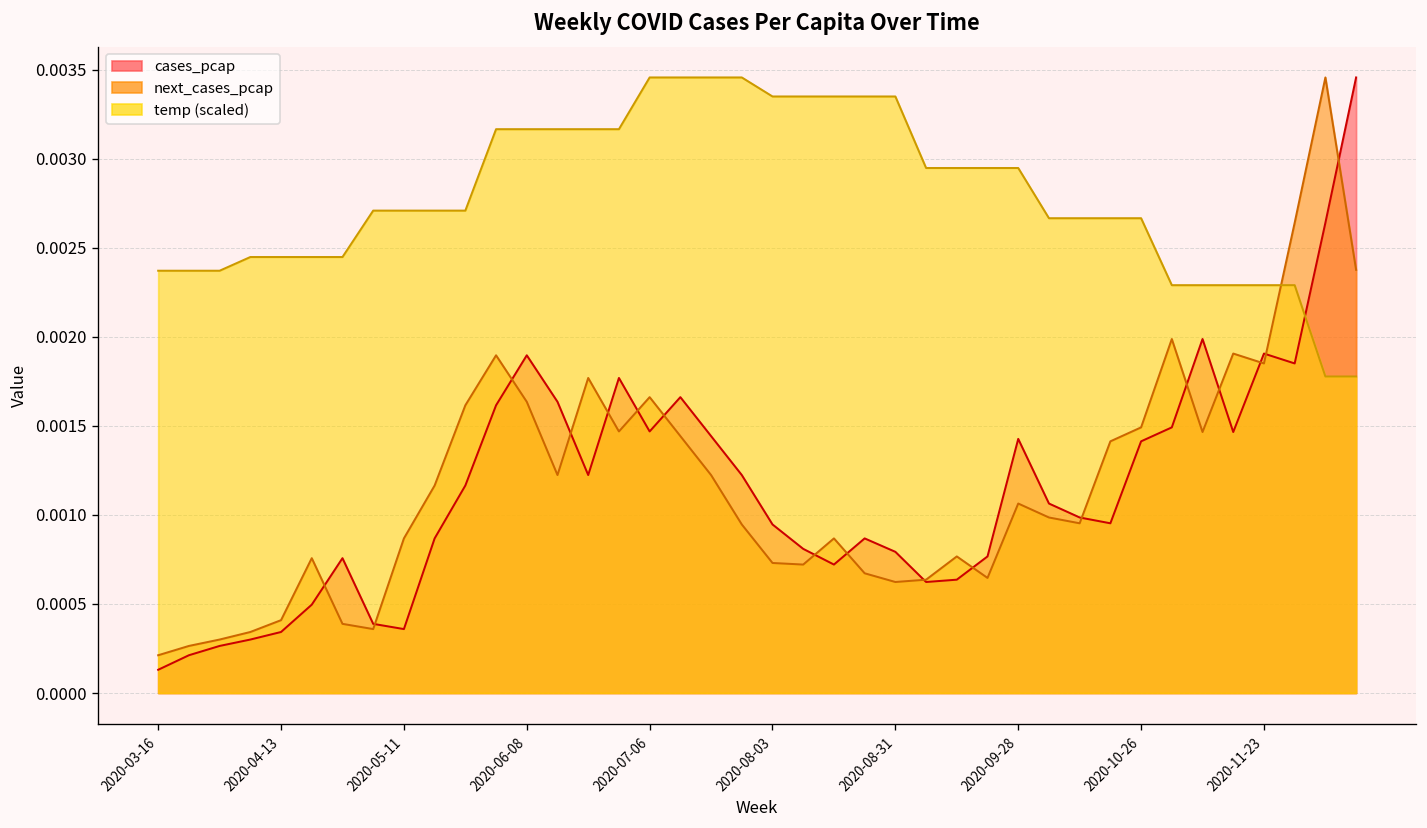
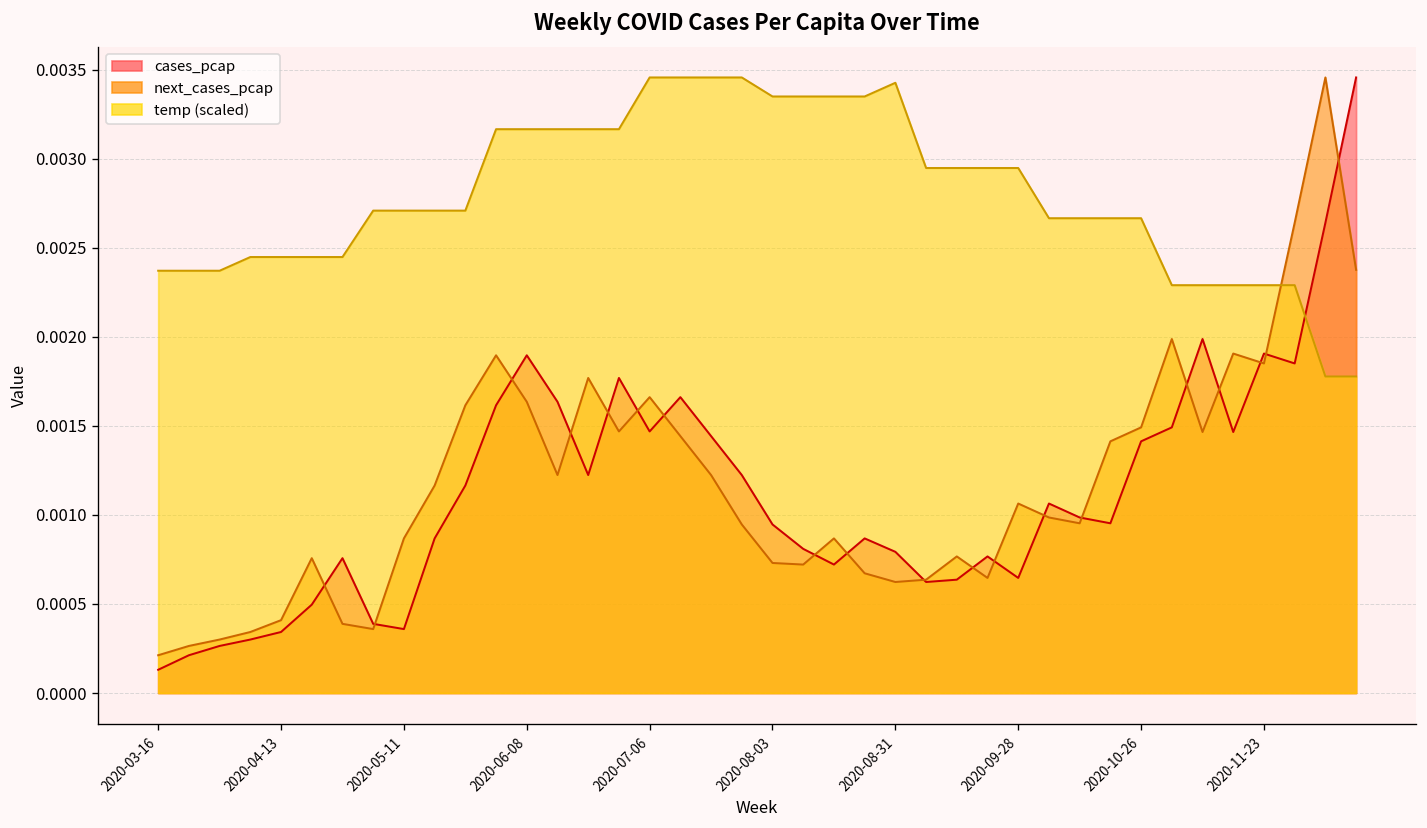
  {
    "cases_pcap": {
      "2020-03-16": 0.00013,
      "2020-04-13": 0.00034,
      "2020-05-11": 0.00036,
      "2020-06-08": 0.00190,
      "2020-07-06": 0.00147,
      "2020-08-03": 0.00095,
      "2020-08-31": 0.00079,
-     "2020-09-28": 0.00143,
+     "2020-09-28": 0.00065,
      "2020-10-26": 0.00141,
      "2020-11-23": 0.00191
    },
    "next_cases_pcap": {
      "2020-03-16": 0.00021,
      "2020-04-13": 0.00041,
      "2020-05-11": 0.00087,
      "2020-06-08": 0.00163,
      "2020-07-06": 0.00166,
      "2020-08-03": 0.00073,
      "2020-08-31": 0.00062,
      "2020-09-28": 0.00106,
      "2020-10-26": 0.00149,
      "2020-11-23": 0.00185
    },
    "temp (scaled)": {
      "2020-03-16": 0.00237,
      "2020-04-13": 0.00245,
      "2020-05-11": 0.00271,
      "2020-06-08": 0.00317,
      "2020-07-06": 0.00346,
      "2020-08-03": 0.00335,
-     "2020-08-31": 0.00335,
+     "2020-08-31": 0.00343,
      "2020-09-28": 0.00295,
      "2020-10-26": 0.00267,
      "2020-11-23": 0.00229
    }
  }
